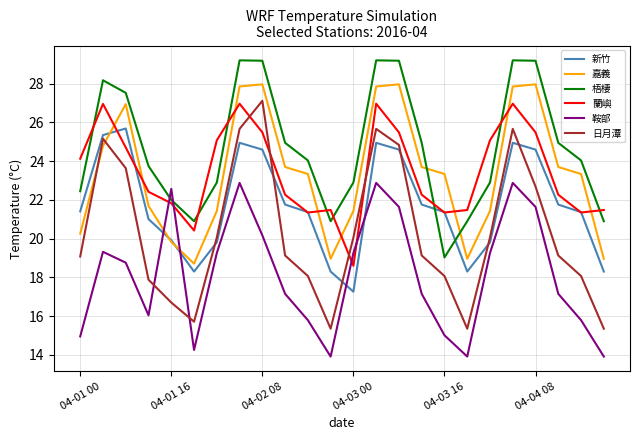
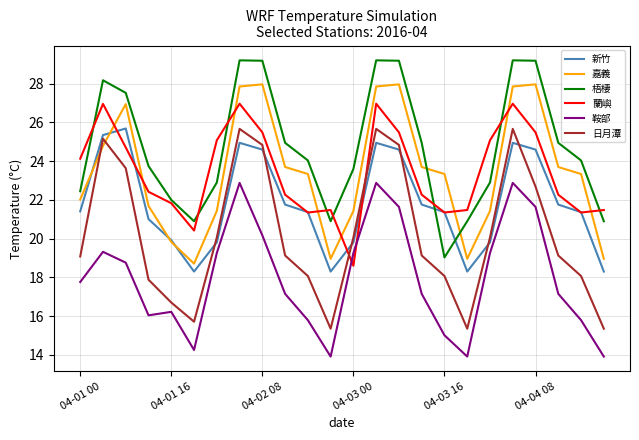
  {
    "新竹": {
      "04-01 00": 21.4,
      "04-02 08": 24.6,
-     "04-03 00": 17.3,
+     "04-03 00": 19.8,
      "04-04 08": 24.6
    },
    "嘉義": {
-     "04-01 00": 20.3,
+     "04-01 00": 22.0,
      "04-02 08": 28.0,
      "04-03 00": 21.4,
      "04-03 16": 23.3,
      "04-04 08": 28.0
    },
    "梧棲": {
      "04-01 00": 22.5,
      "04-01 16": 22.0,
      "04-02 08": 29.2,
-     "04-03 00": 22.9,
+     "04-03 00": 23.6,
      "04-03 16": 19.0,
      "04-04 08": 29.2
    },
    "蘭嶼": {
      "04-01 00": 24.1,
      "04-01 16": 21.8,
      "04-02 08": 25.5,
      "04-03 00": 18.6,
      "04-04 08": 25.5
    },
    "鞍部": {
-     "04-01 00": 15.0,
-     "04-01 16": 22.6,
+     "04-01 00": 17.8,
+     "04-01 16": 16.2,
      "04-02 08": 20.2,
      "04-03 00": 19.3,
      "04-03 16": 15.0,
      "04-04 08": 21.6
    },
    "日月潭": {
      "04-01 00": 19.1,
      "04-01 16": 16.7,
-     "04-02 08": 27.1,
+     "04-02 08": 24.8,
      "04-03 00": 20.1,
      "04-03 16": 18.1,
      "04-04 08": 22.7
    }
  }
